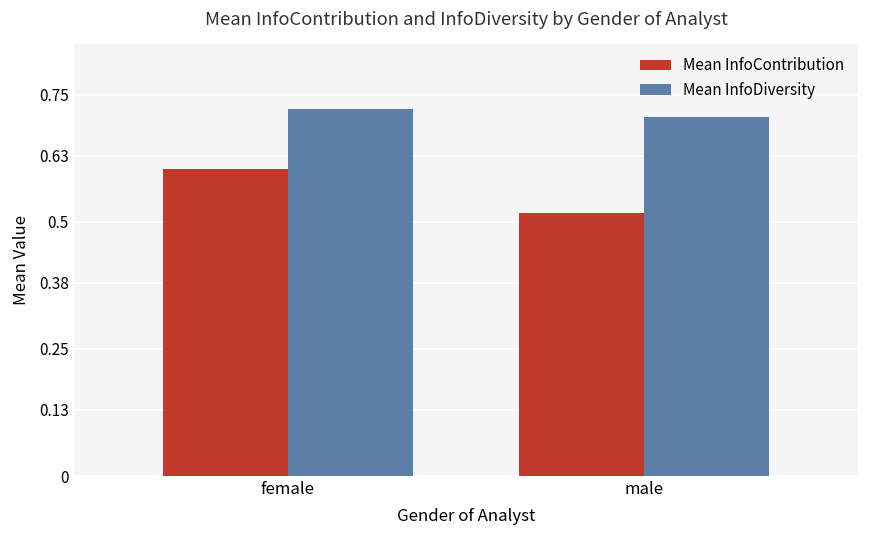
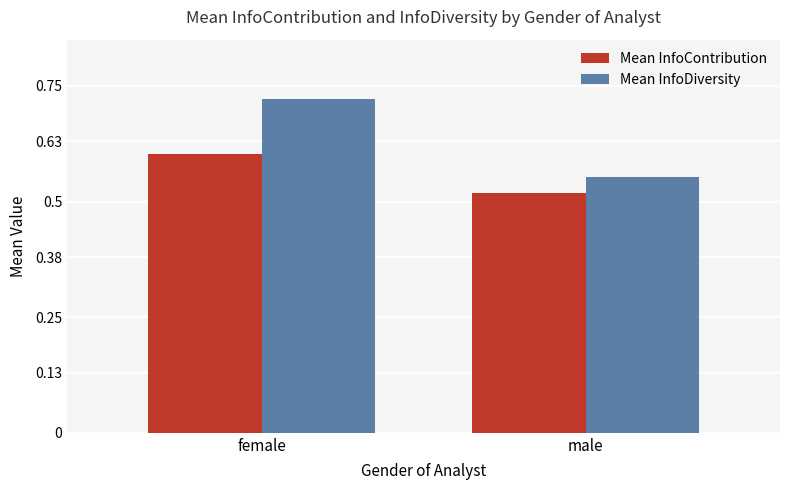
  {
    "Mean InfoContribution": {
      "female": 0.60,
      "male": 0.52
    },
    "Mean InfoDiversity": {
      "female": 0.72,
-     "male": 0.71
+     "male": 0.55
    }
  }
